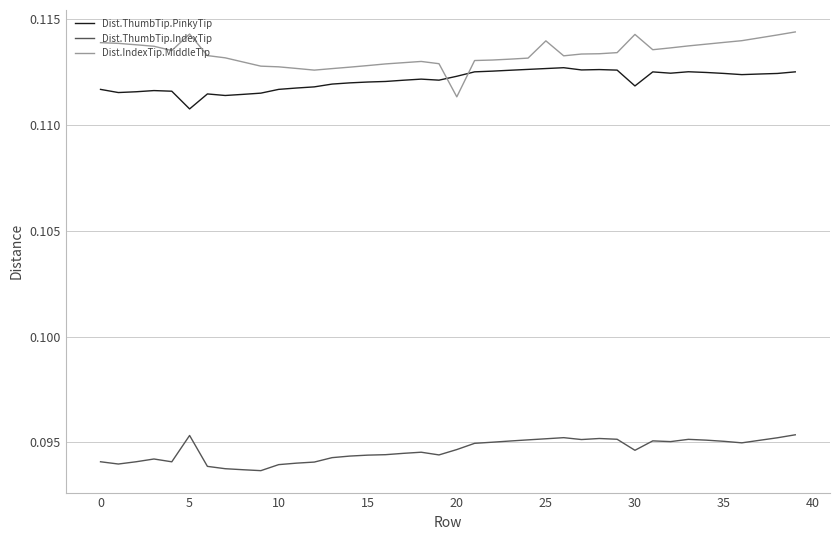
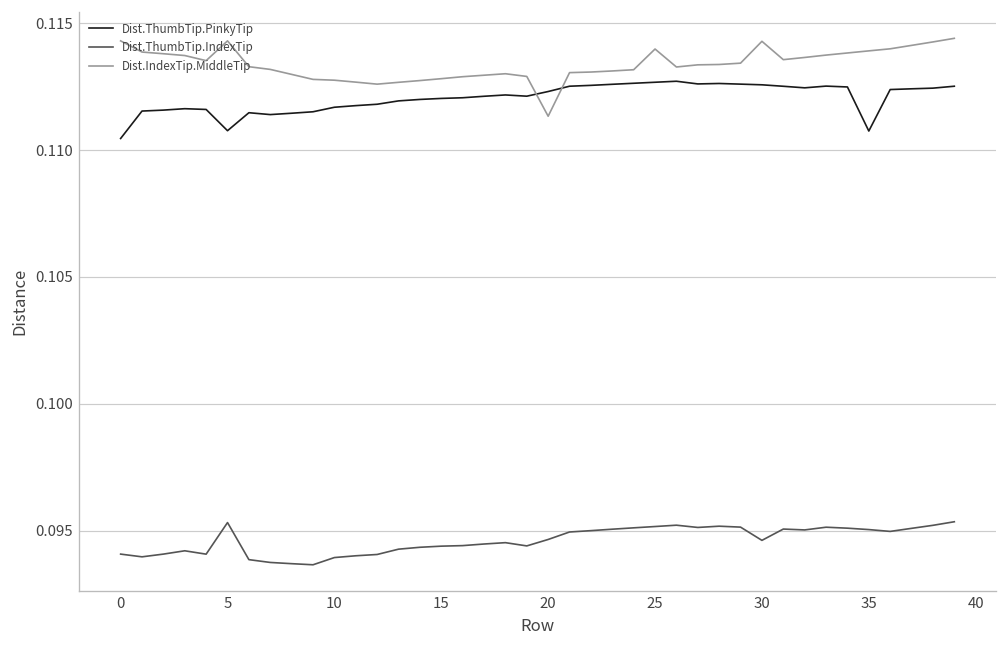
  {
    "Dist.ThumbTip.PinkyTip": {
-     "0": 0.1117,
+     "0": 0.1105,
      "5": 0.1108,
      "10": 0.1117,
      "15": 0.1120,
      "20": 0.1123,
      "25": 0.1127,
-     "30": 0.1119,
-     "35": 0.1124
+     "30": 0.1126,
+     "35": 0.1108
    },
    "Dist.ThumbTip.IndexTip": {
      "0": 0.0941,
      "5": 0.0953,
      "10": 0.0939,
      "15": 0.0944,
      "20": 0.0947,
      "25": 0.0952,
      "30": 0.0946,
      "35": 0.0950
    },
    "Dist.IndexTip.MiddleTip": {
-     "0": 0.1139,
+     "0": 0.1143,
      "5": 0.1143,
      "10": 0.1128,
      "15": 0.1128,
      "20": 0.1113,
      "25": 0.1140,
      "30": 0.1143,
      "35": 0.1139
    }
  }
